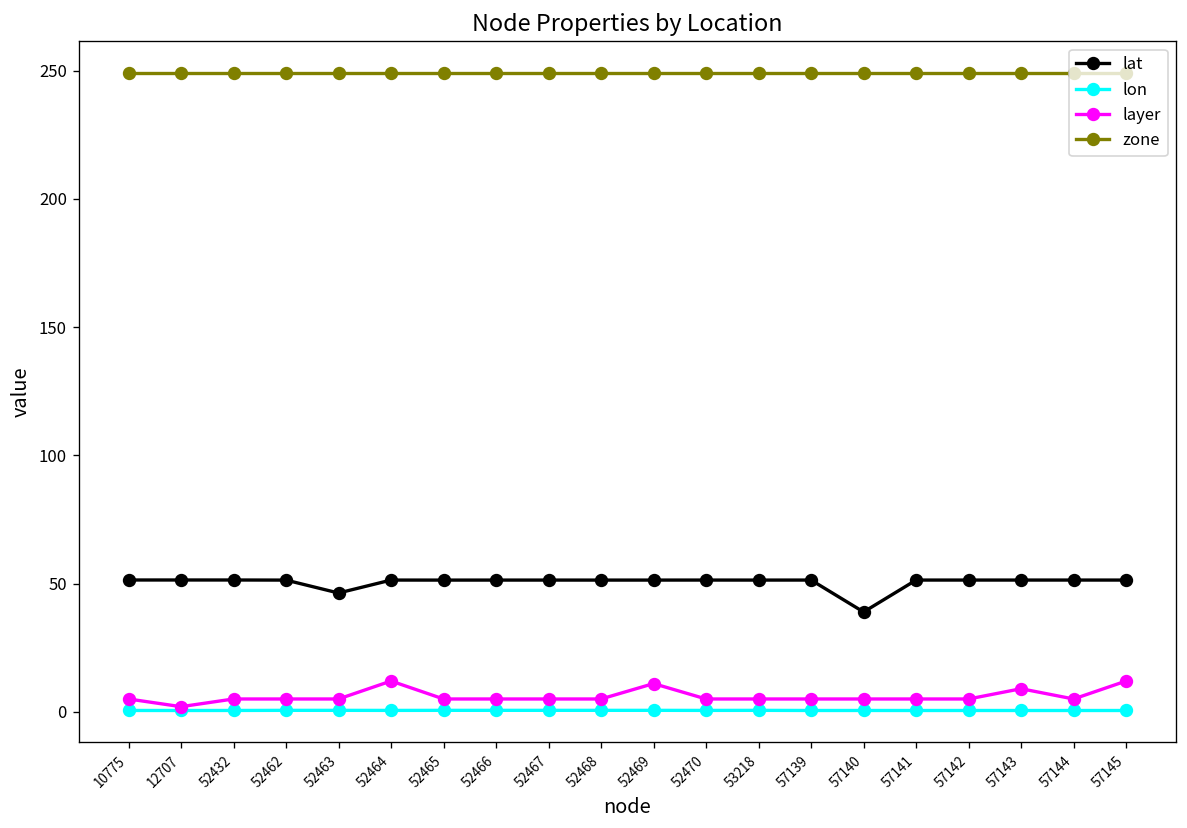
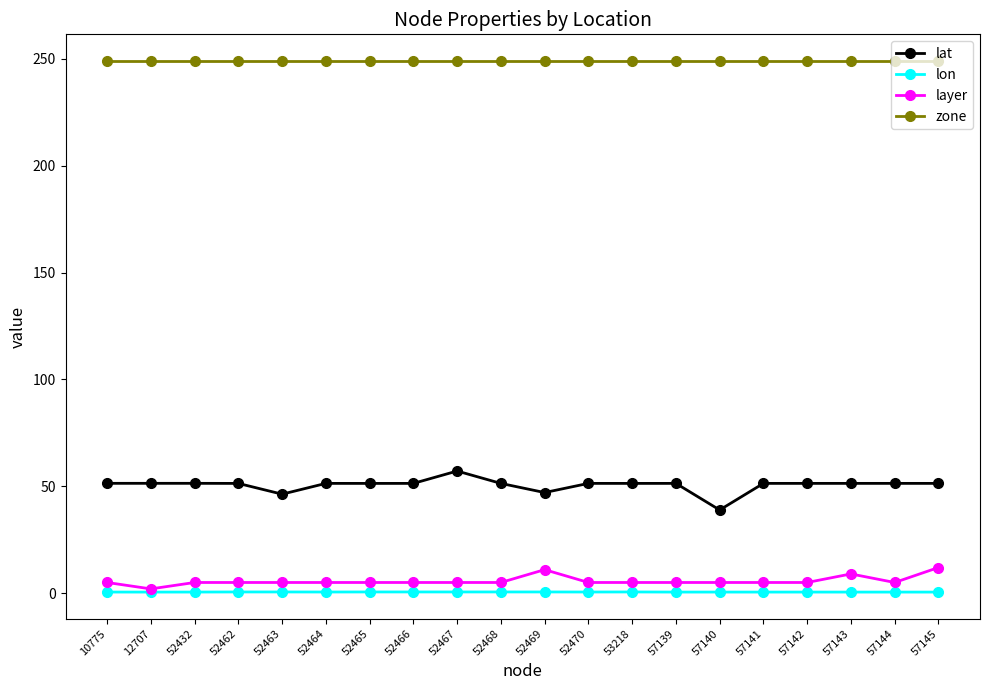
  {
    "lat": {
      "10775": 51,
      "12707": 51,
      "52432": 51,
      "52462": 51,
      "52463": 46,
      "52464": 51,
      "52465": 51,
      "52466": 51,
-     "52467": 51,
+     "52467": 57,
      "52468": 51,
-     "52469": 51,
+     "52469": 47,
      "52470": 51,
      "53218": 51,
      "57139": 51,
      "57140": 39,
      "57141": 51,
      "57142": 51,
      "57143": 51,
      "57144": 51,
      "57145": 51
    },
    "lon": {
      "10775": 1,
      "12707": 1,
      "52432": 1,
      "52462": 1,
      "52463": 1,
      "52464": 1,
      "52465": 1,
      "52466": 1,
      "52467": 1,
      "52468": 1,
      "52469": 1,
      "52470": 1,
      "53218": 1,
      "57139": 1,
      "57140": 1,
      "57141": 1,
      "57142": 1,
      "57143": 1,
      "57144": 1,
      "57145": 1
    },
    "layer": {
      "10775": 5,
      "12707": 2,
      "52432": 5,
      "52462": 5,
      "52463": 5,
-     "52464": 12,
+     "52464": 5,
      "52465": 5,
      "52466": 5,
      "52467": 5,
      "52468": 5,
      "52469": 11,
      "52470": 5,
      "53218": 5,
      "57139": 5,
      "57140": 5,
      "57141": 5,
      "57142": 5,
      "57143": 9,
      "57144": 5,
      "57145": 12
    },
    "zone": {
      "10775": 249,
      "12707": 249,
      "52432": 249,
      "52462": 249,
      "52463": 249,
      "52464": 249,
      "52465": 249,
      "52466": 249,
      "52467": 249,
      "52468": 249,
      "52469": 249,
      "52470": 249,
      "53218": 249,
      "57139": 249,
      "57140": 249,
      "57141": 249,
      "57142": 249,
      "57143": 249
    }
  }
